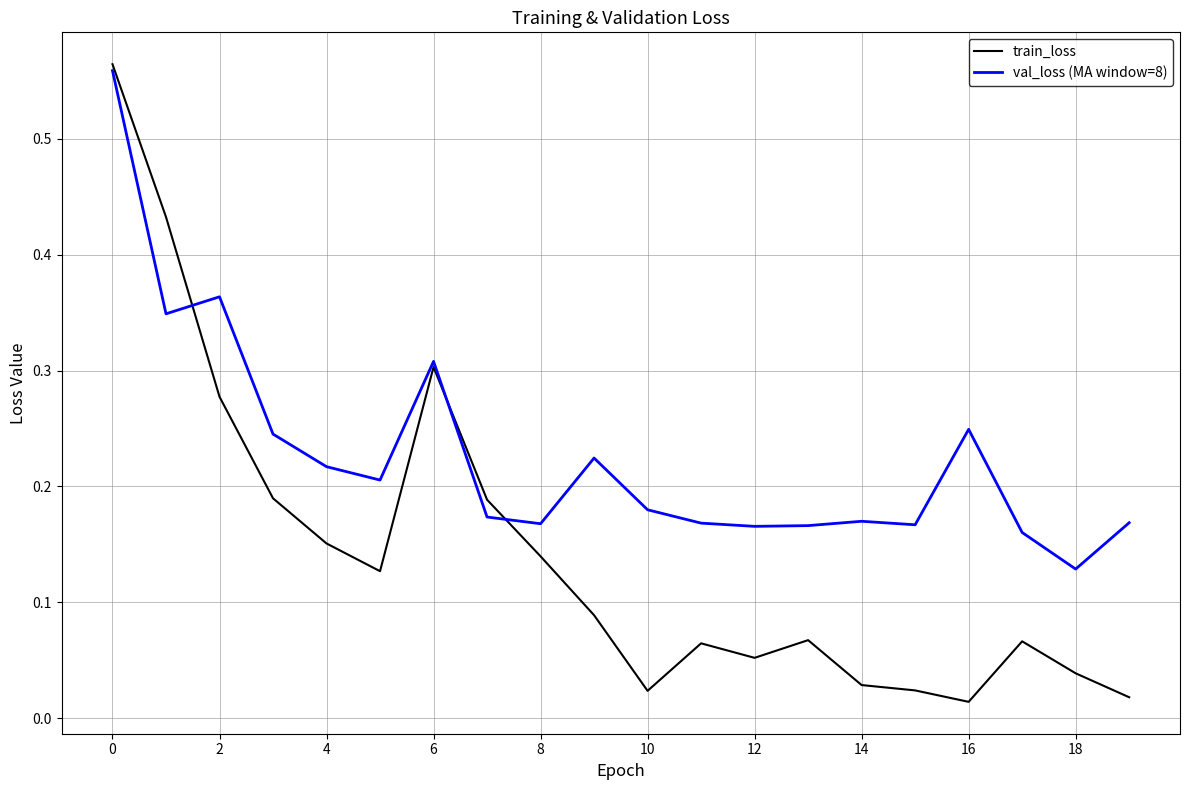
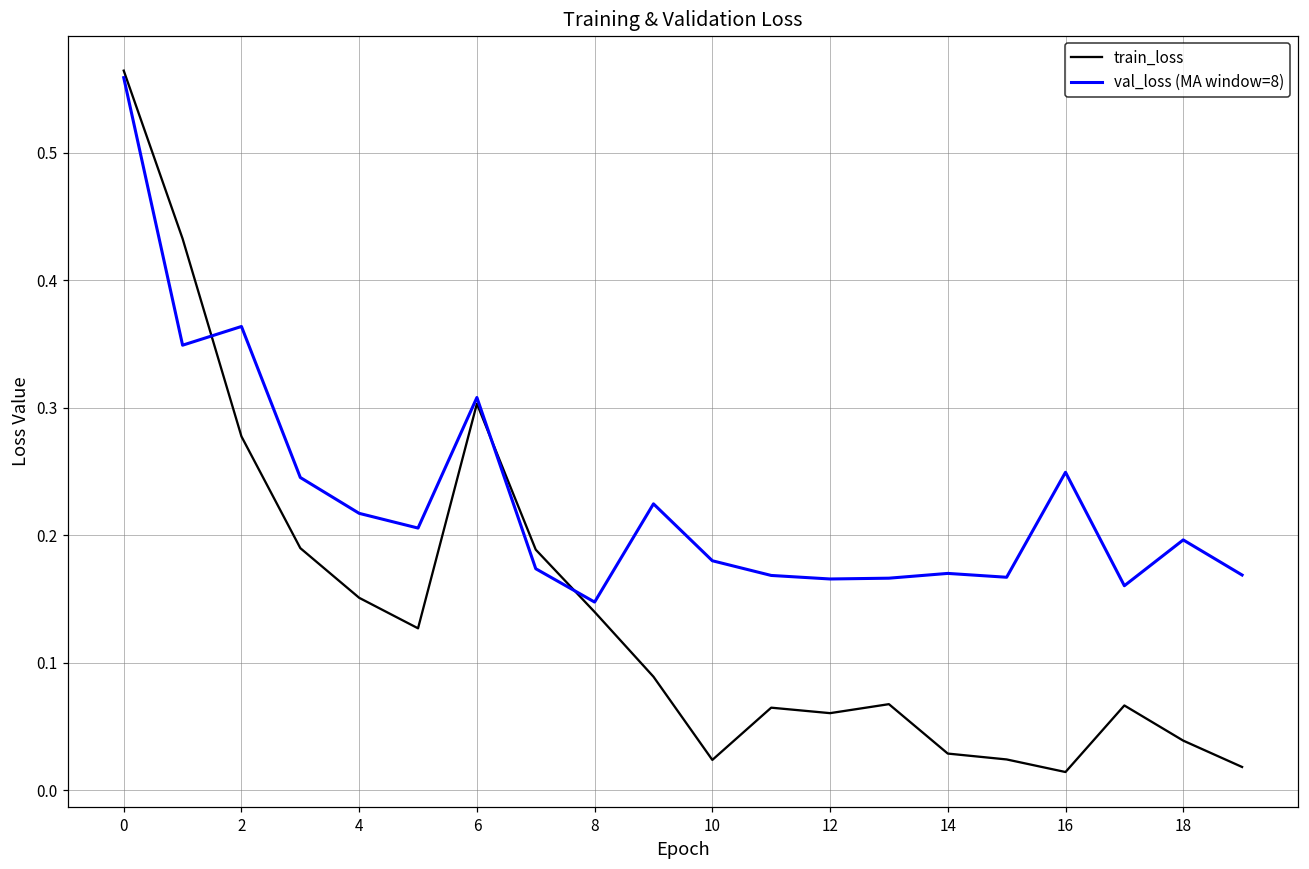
  {
    "train_loss": {
      "0": 0.564,
      "2": 0.277,
      "4": 0.151,
      "6": 0.303,
      "8": 0.140,
      "10": 0.024,
-     "12": 0.052,
+     "12": 0.060,
      "14": 0.029,
      "16": 0.014,
      "18": 0.039
    },
    "val_loss (MA window=8)": {
      "0": 0.559,
      "2": 0.364,
      "4": 0.217,
      "6": 0.308,
-     "8": 0.168,
+     "8": 0.147,
      "10": 0.180,
      "12": 0.166,
      "14": 0.170,
      "16": 0.249,
-     "18": 0.129
+     "18": 0.196
    }
  }
